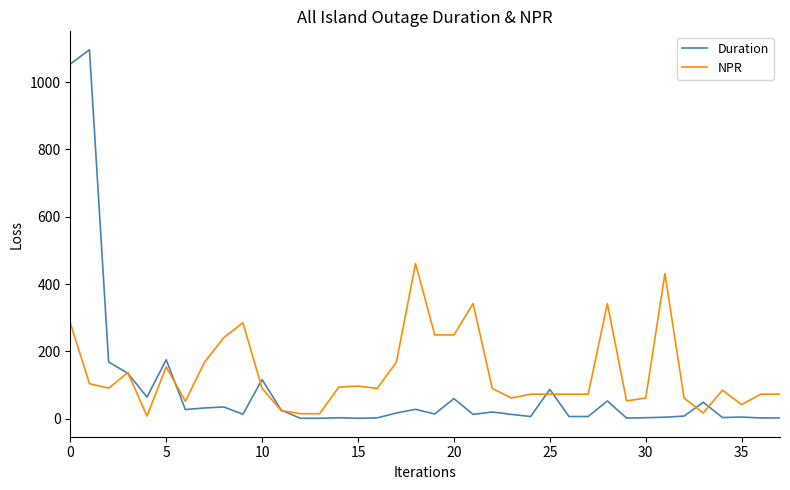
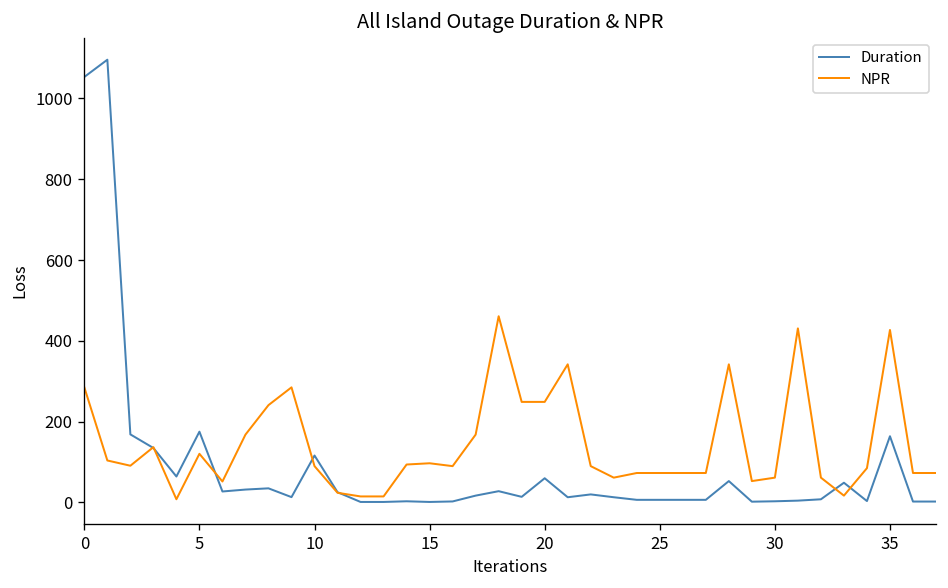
  {
    "Duration": {
      "0": 1050,
      "5": 180,
      "10": 120,
      "15": 0,
      "20": 60,
-     "25": 90,
+     "25": 10,
      "30": 0,
-     "35": 10
+     "35": 160
    },
    "NPR": {
      "0": 290,
-     "5": 150,
+     "5": 120,
      "10": 90,
      "15": 100,
      "20": 250,
      "25": 70,
      "30": 60,
-     "35": 40
+     "35": 430
    }
  }
